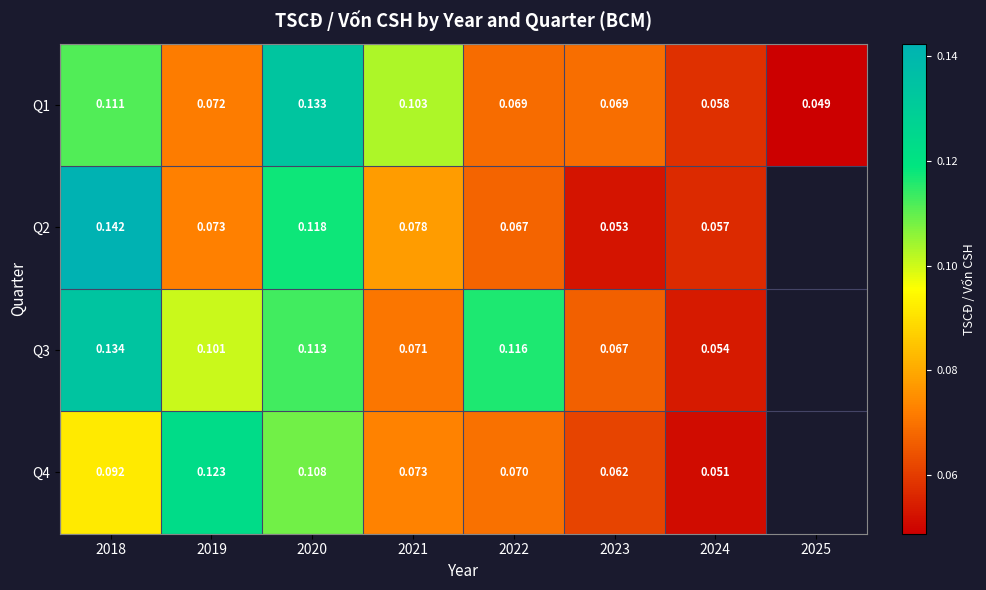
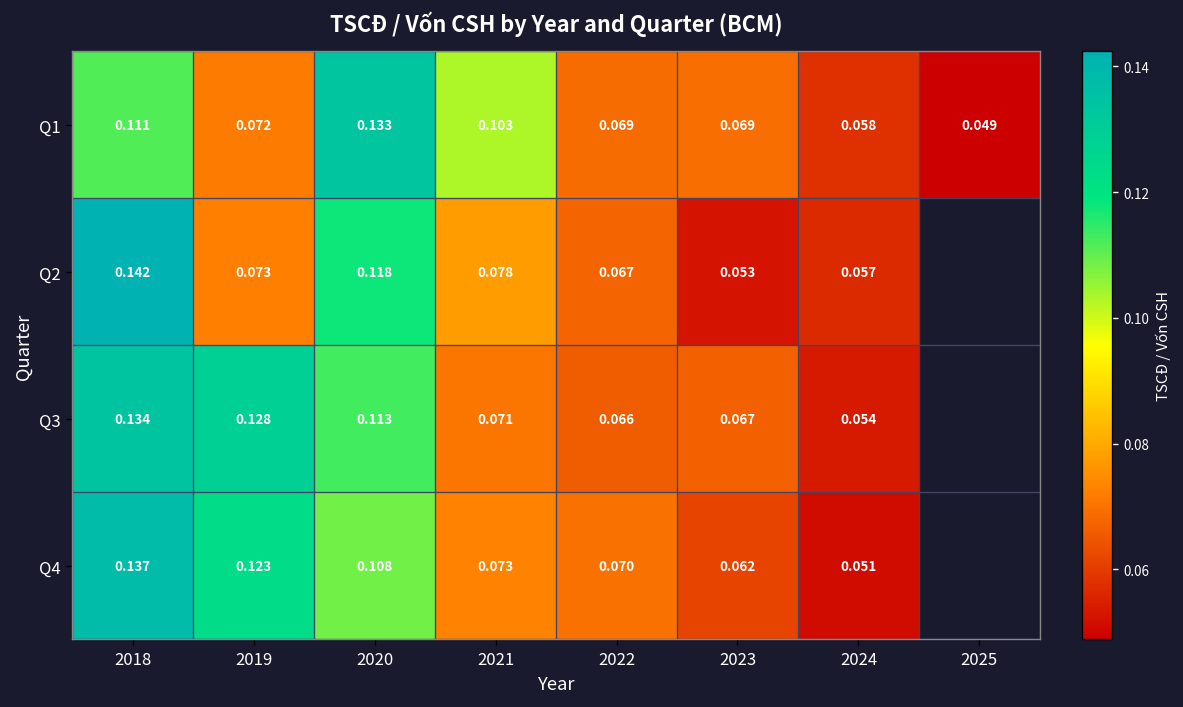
  {
    "Q1": {
      "2018": 0.111,
      "2019": 0.072,
      "2020": 0.133,
      "2021": 0.103,
      "2022": 0.069,
      "2023": 0.069,
      "2024": 0.058,
      "2025": 0.049
    },
    "Q2": {
      "2018": 0.142,
      "2019": 0.073,
      "2020": 0.118,
      "2021": 0.078,
      "2022": 0.067,
      "2023": 0.053,
      "2024": 0.057
    },
    "Q3": {
      "2018": 0.134,
-     "2019": 0.101,
+     "2019": 0.128,
      "2020": 0.113,
      "2021": 0.071,
-     "2022": 0.116,
+     "2022": 0.066,
      "2023": 0.067,
      "2024": 0.054
    },
    "Q4": {
-     "2018": 0.092,
+     "2018": 0.137,
      "2019": 0.123,
      "2020": 0.108,
      "2021": 0.073,
      "2022": 0.070,
      "2023": 0.062,
      "2024": 0.051
    }
  }
